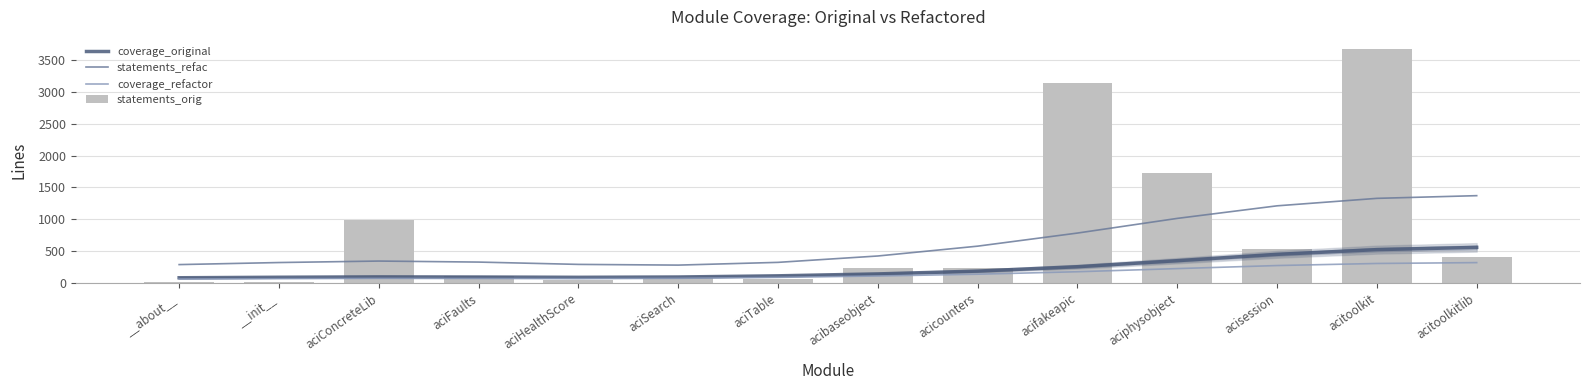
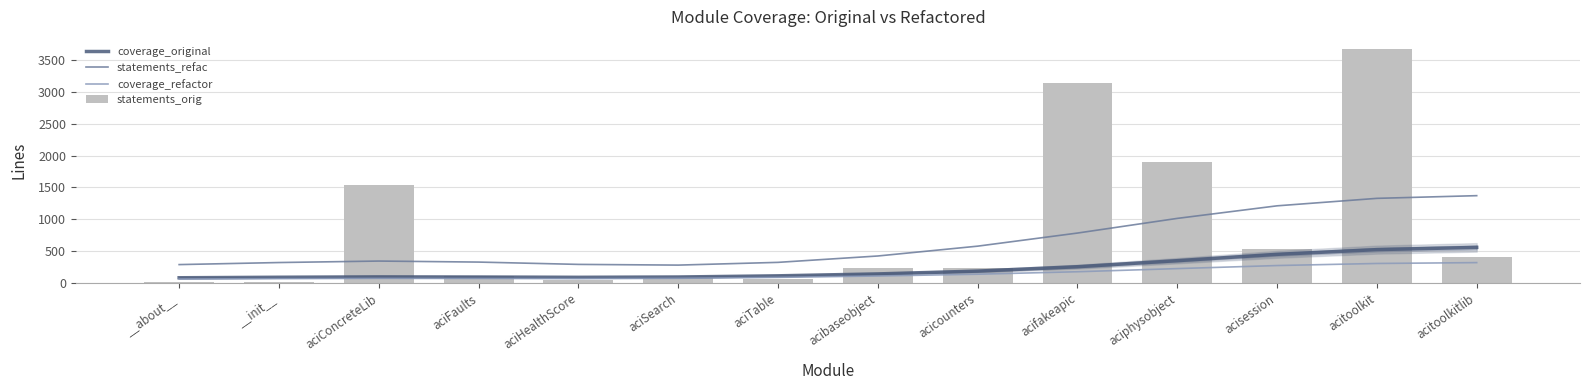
  {
    "statements_orig": {
-     "aciConcreteLib": 1000,
+     "aciConcreteLib": 1500,
      "aciFaults": 100,
      "aciHealthScore": 100,
      "aciSearch": 100,
      "aciTable": 100,
      "acibaseobject": 200,
      "acicounters": 200,
      "acifakeapic": 3100,
-     "aciphysobject": 1700,
+     "aciphysobject": 1900,
      "acisession": 500,
      "acitoolkit": 3700,
      "acitoolkitlib": 400
    }
  }
